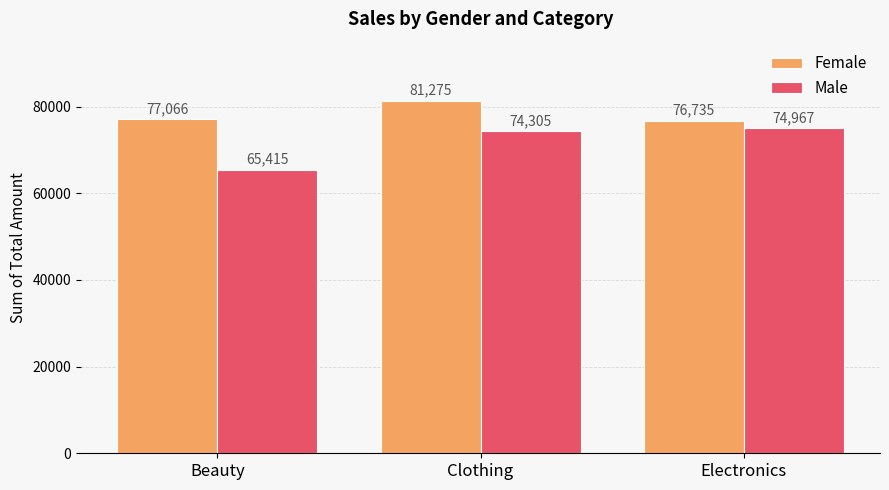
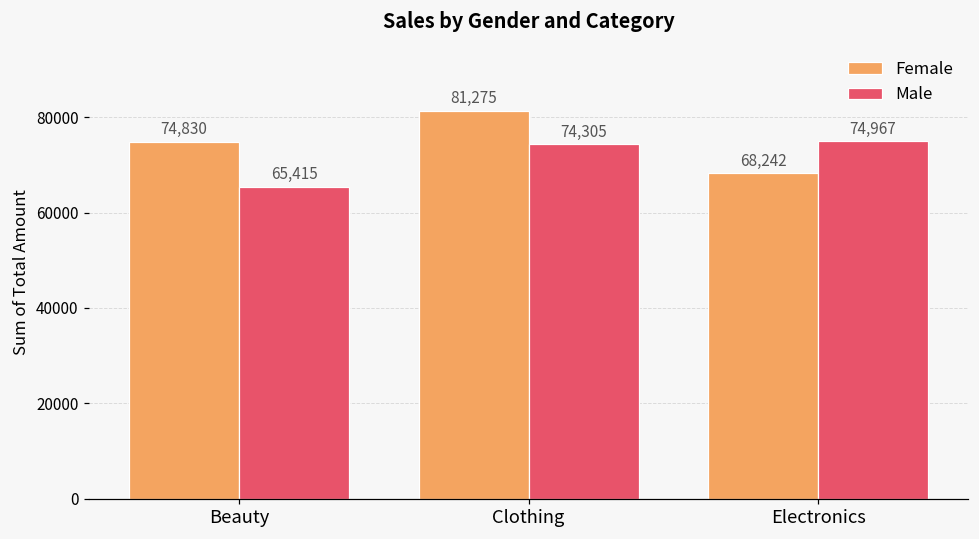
  {
    "Female": {
-     "Beauty": "77,066",
+     "Beauty": "74,830",
      "Clothing": "81,275",
-     "Electronics": "76,735"
+     "Electronics": "68,242"
    },
    "Male": {
      "Beauty": "65,415",
      "Clothing": "74,305",
      "Electronics": "74,967"
    }
  }
